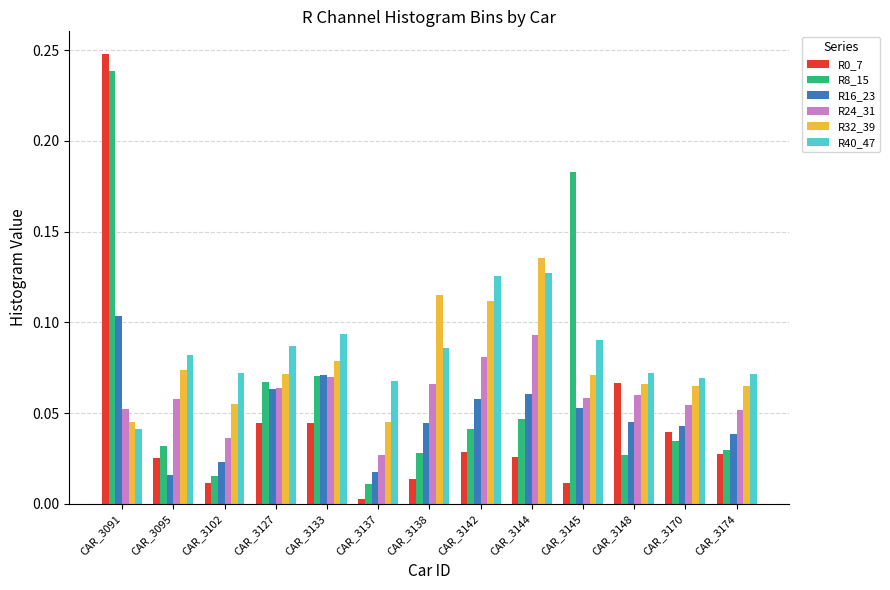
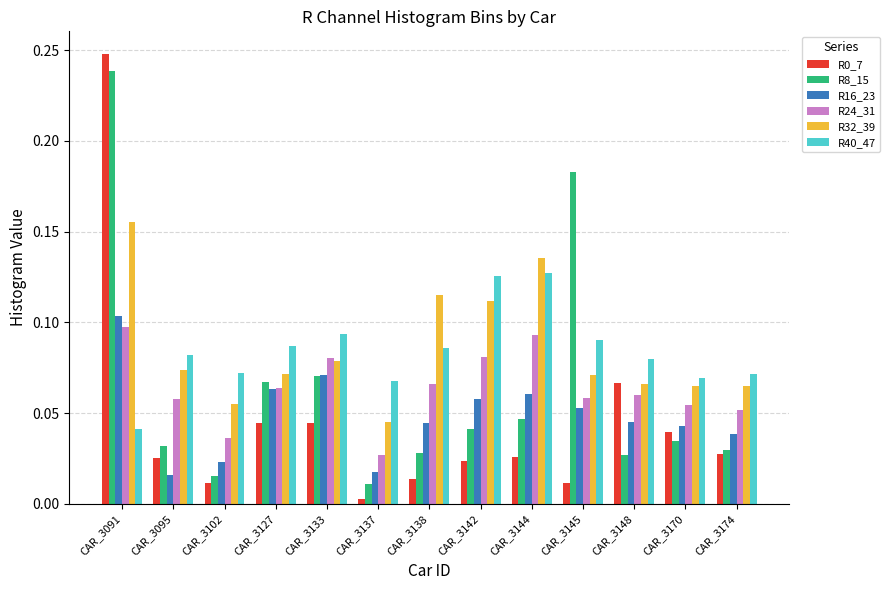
  {
    "R0_7": {
      "CAR_3091": 0.248,
      "CAR_3095": 0.025,
      "CAR_3102": 0.012,
      "CAR_3127": 0.044,
      "CAR_3133": 0.045,
      "CAR_3137": 0.003,
      "CAR_3138": 0.014,
-     "CAR_3142": 0.029,
+     "CAR_3142": 0.024,
      "CAR_3144": 0.026,
      "CAR_3145": 0.012,
      "CAR_3148": 0.066,
      "CAR_3170": 0.039,
      "CAR_3174": 0.028
    },
    "R8_15": {
      "CAR_3091": 0.238,
      "CAR_3095": 0.032,
      "CAR_3102": 0.016,
      "CAR_3127": 0.067,
      "CAR_3133": 0.071,
      "CAR_3137": 0.011,
      "CAR_3138": 0.028,
      "CAR_3142": 0.041,
      "CAR_3144": 0.047,
      "CAR_3145": 0.183,
      "CAR_3148": 0.027,
      "CAR_3170": 0.035,
      "CAR_3174": 0.030
    },
    "R16_23": {
      "CAR_3091": 0.103,
      "CAR_3095": 0.016,
      "CAR_3102": 0.023,
      "CAR_3127": 0.063,
      "CAR_3133": 0.071,
      "CAR_3137": 0.018,
      "CAR_3138": 0.045,
      "CAR_3142": 0.058,
      "CAR_3144": 0.060,
      "CAR_3145": 0.053,
      "CAR_3148": 0.045,
      "CAR_3170": 0.043,
      "CAR_3174": 0.039
    },
    "R24_31": {
-     "CAR_3091": 0.052,
+     "CAR_3091": 0.098,
      "CAR_3095": 0.058,
      "CAR_3102": 0.036,
      "CAR_3127": 0.064,
-     "CAR_3133": 0.070,
+     "CAR_3133": 0.081,
      "CAR_3137": 0.027,
      "CAR_3138": 0.066,
      "CAR_3142": 0.081,
      "CAR_3144": 0.093,
      "CAR_3145": 0.058,
      "CAR_3148": 0.060,
      "CAR_3170": 0.055,
      "CAR_3174": 0.052
    },
    "R32_39": {
-     "CAR_3091": 0.045,
+     "CAR_3091": 0.155,
      "CAR_3095": 0.074,
      "CAR_3102": 0.055,
      "CAR_3127": 0.072,
      "CAR_3133": 0.079,
      "CAR_3137": 0.045,
      "CAR_3138": 0.115,
      "CAR_3142": 0.112,
      "CAR_3144": 0.136,
      "CAR_3145": 0.071,
      "CAR_3148": 0.066,
      "CAR_3170": 0.065,
      "CAR_3174": 0.065
    },
    "R40_47": {
      "CAR_3091": 0.041,
      "CAR_3095": 0.082,
      "CAR_3102": 0.072,
      "CAR_3127": 0.087,
      "CAR_3133": 0.094,
      "CAR_3137": 0.068,
      "CAR_3138": 0.086,
      "CAR_3142": 0.126,
      "CAR_3144": 0.127,
      "CAR_3145": 0.090,
-     "CAR_3148": 0.072,
+     "CAR_3148": 0.080,
      "CAR_3170": 0.069,
      "CAR_3174": 0.072
    }
  }
